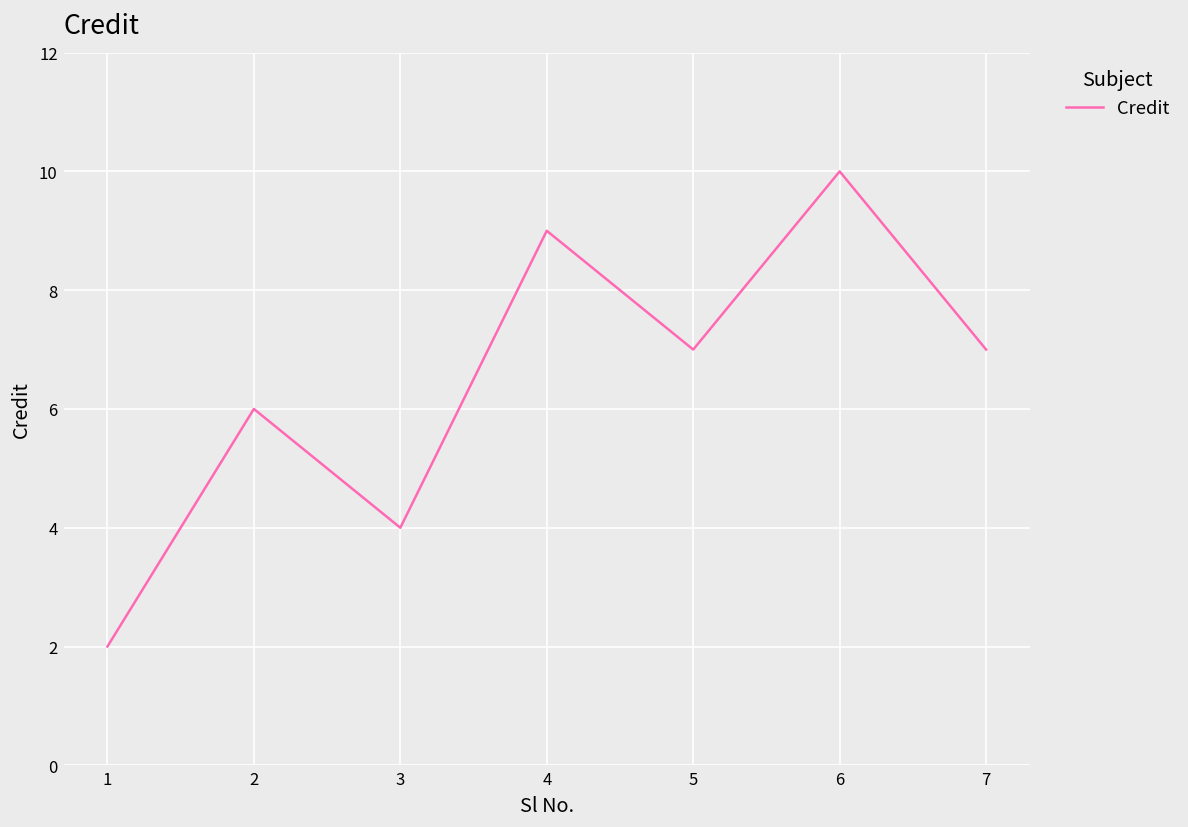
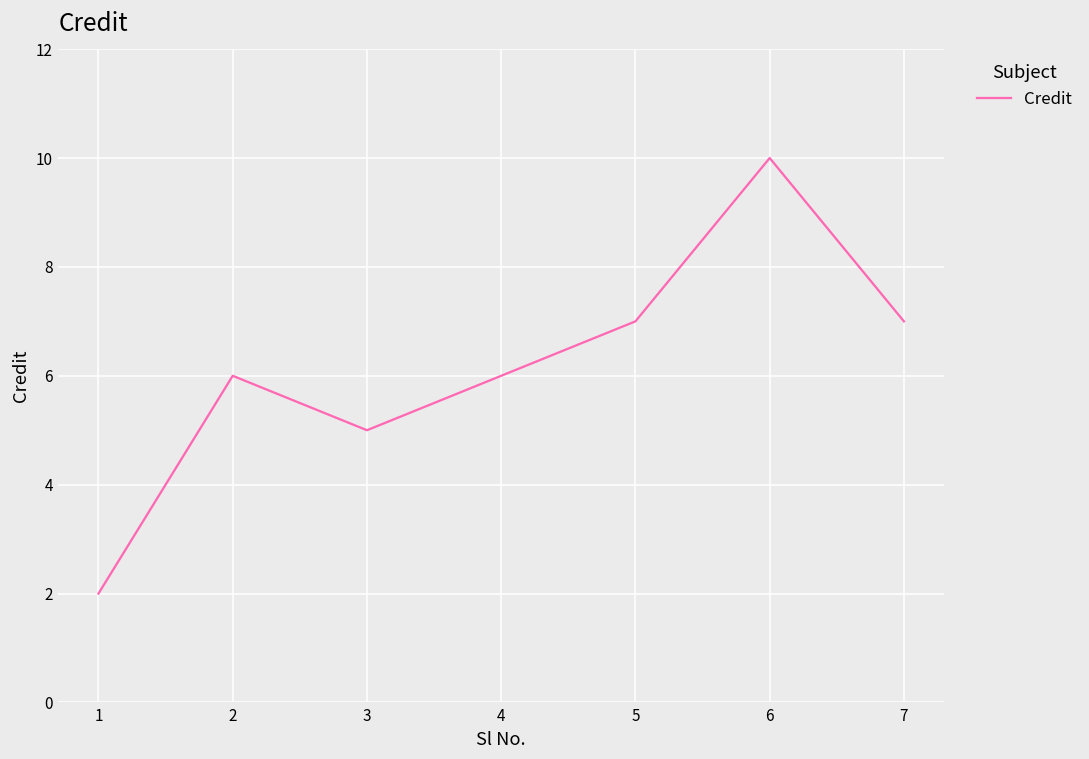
  {
    "1": 2,
    "2": 6,
-   "3": 4,
-   "4": 9,
+   "3": 5,
+   "4": 6,
    "5": 7,
    "6": 10,
    "7": 7
  }
